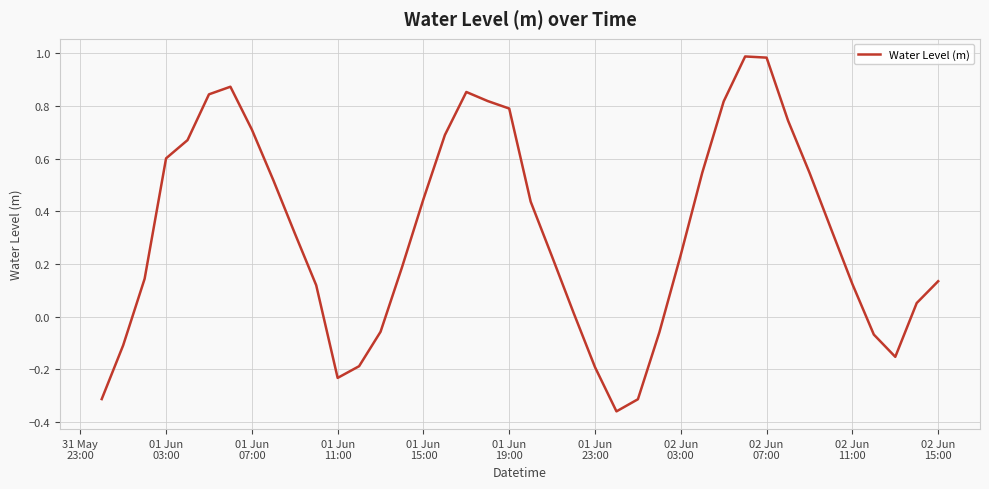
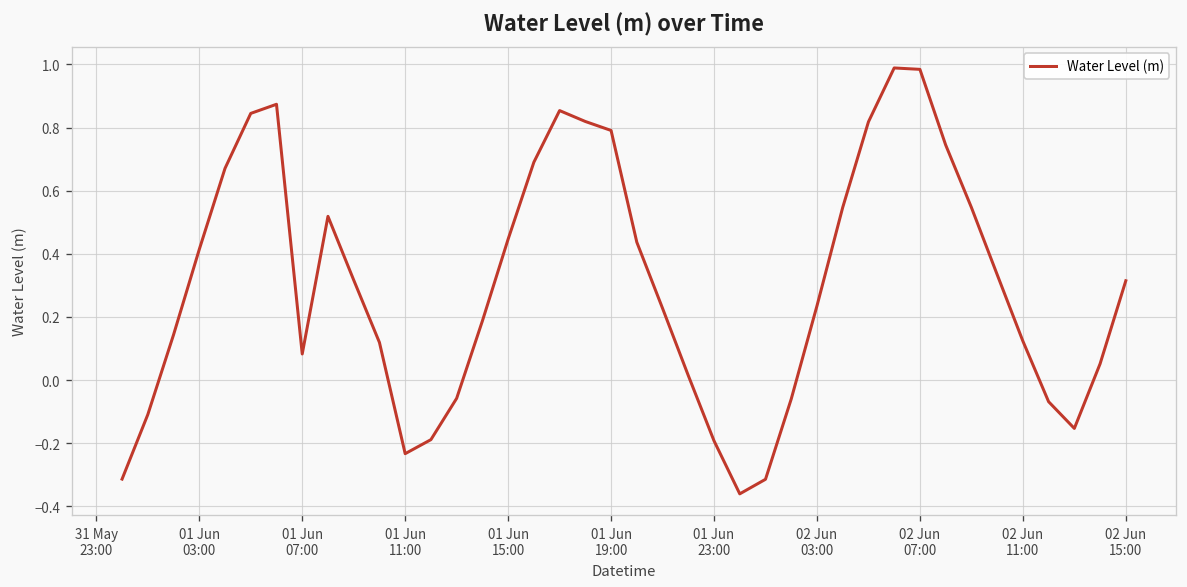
  {
-   "01 Jun 03:00": 0.60,
-   "01 Jun 07:00": 0.71,
+   "01 Jun 03:00": 0.41,
+   "01 Jun 07:00": 0.08,
    "01 Jun 11:00": -0.23,
    "01 Jun 15:00": 0.45,
    "01 Jun 19:00": 0.79,
    "01 Jun 23:00": -0.19,
    "02 Jun 03:00": 0.23,
    "02 Jun 07:00": 0.98,
    "02 Jun 11:00": 0.12,
-   "02 Jun 15:00": 0.13
+   "02 Jun 15:00": 0.31
  }
